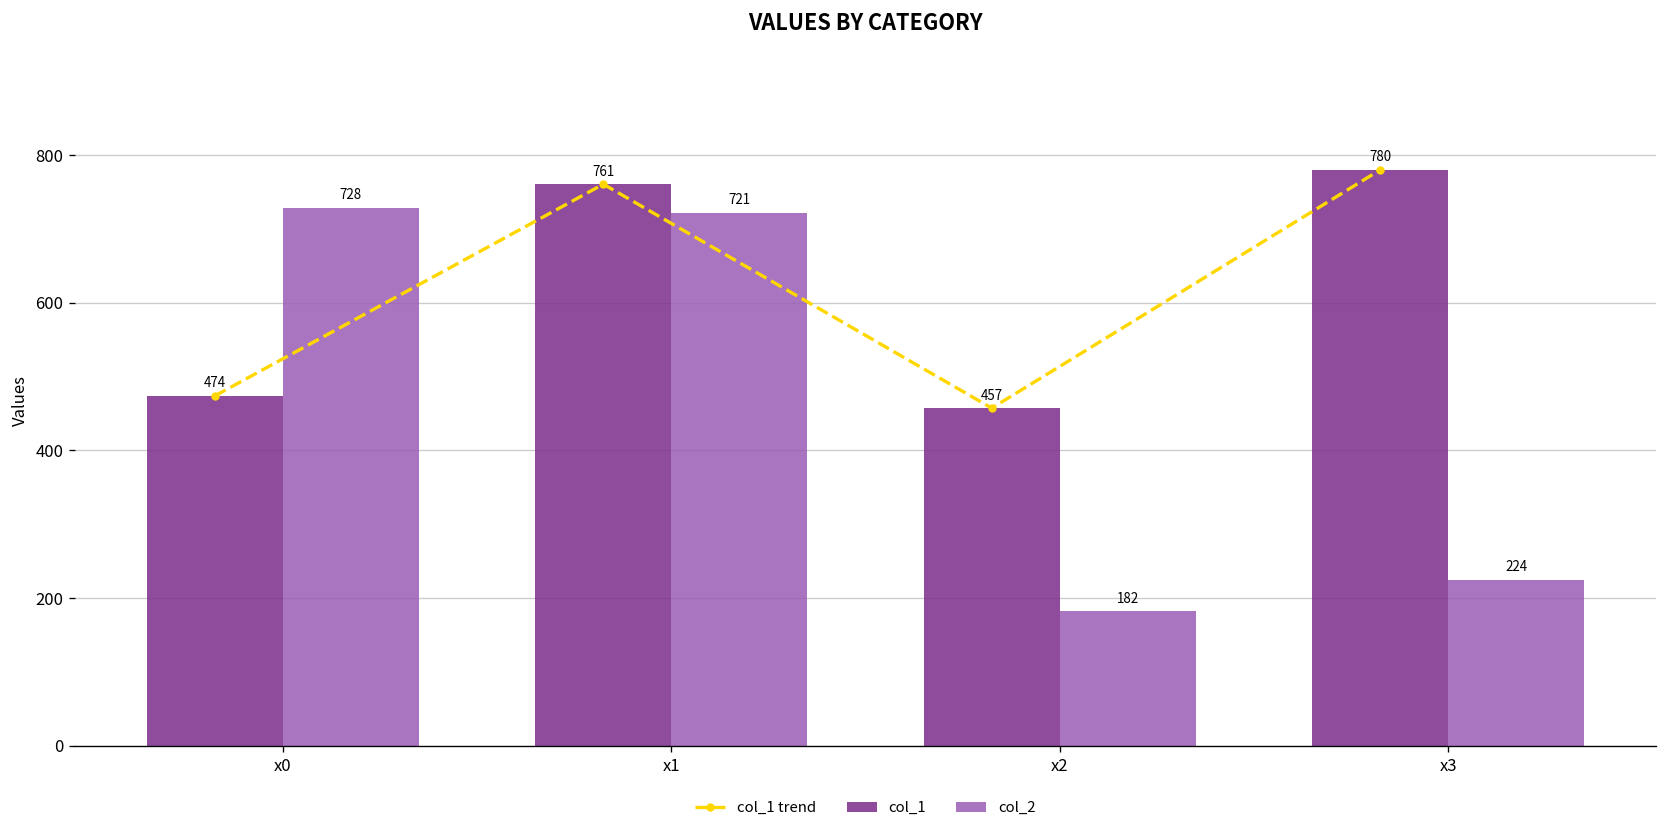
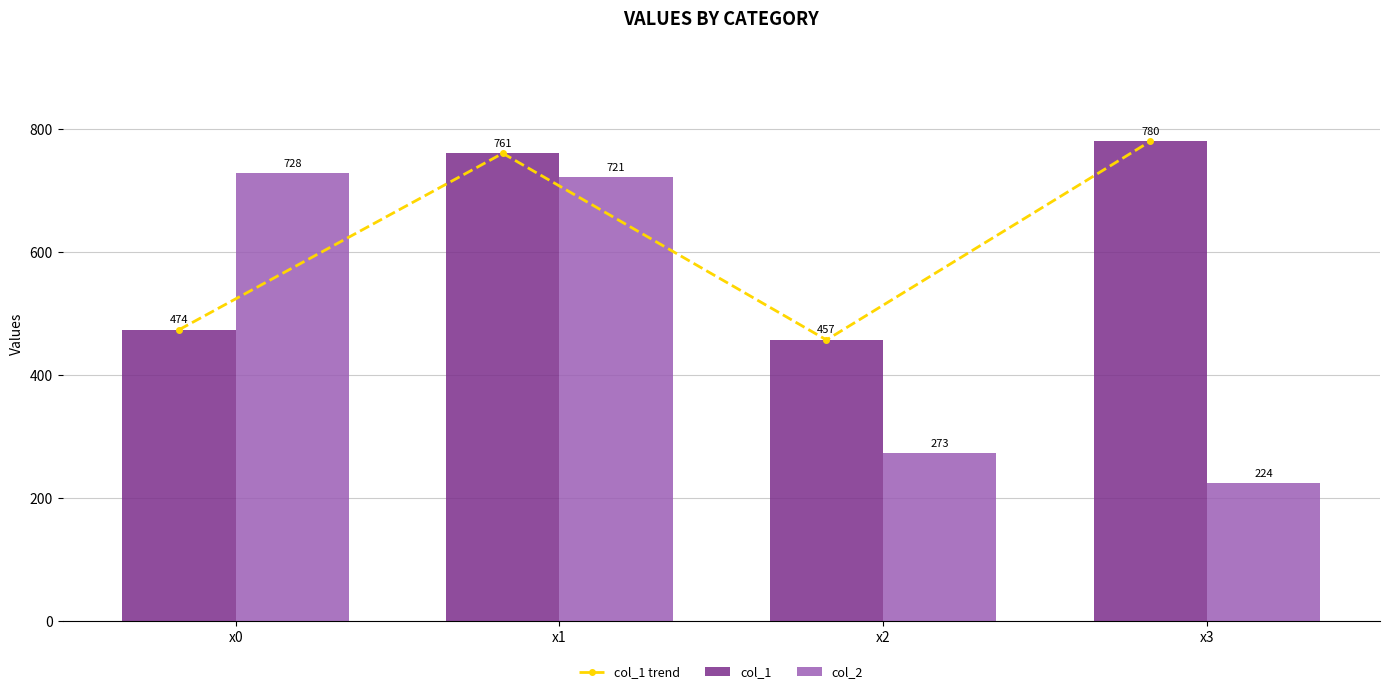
  {
    "col_1": {
      "x0": 474,
      "x1": 761,
      "x2": 457,
      "x3": 780
    },
    "col_2": {
      "x0": 728,
      "x1": 721,
-     "x2": 182,
+     "x2": 273,
      "x3": 224
    }
  }
